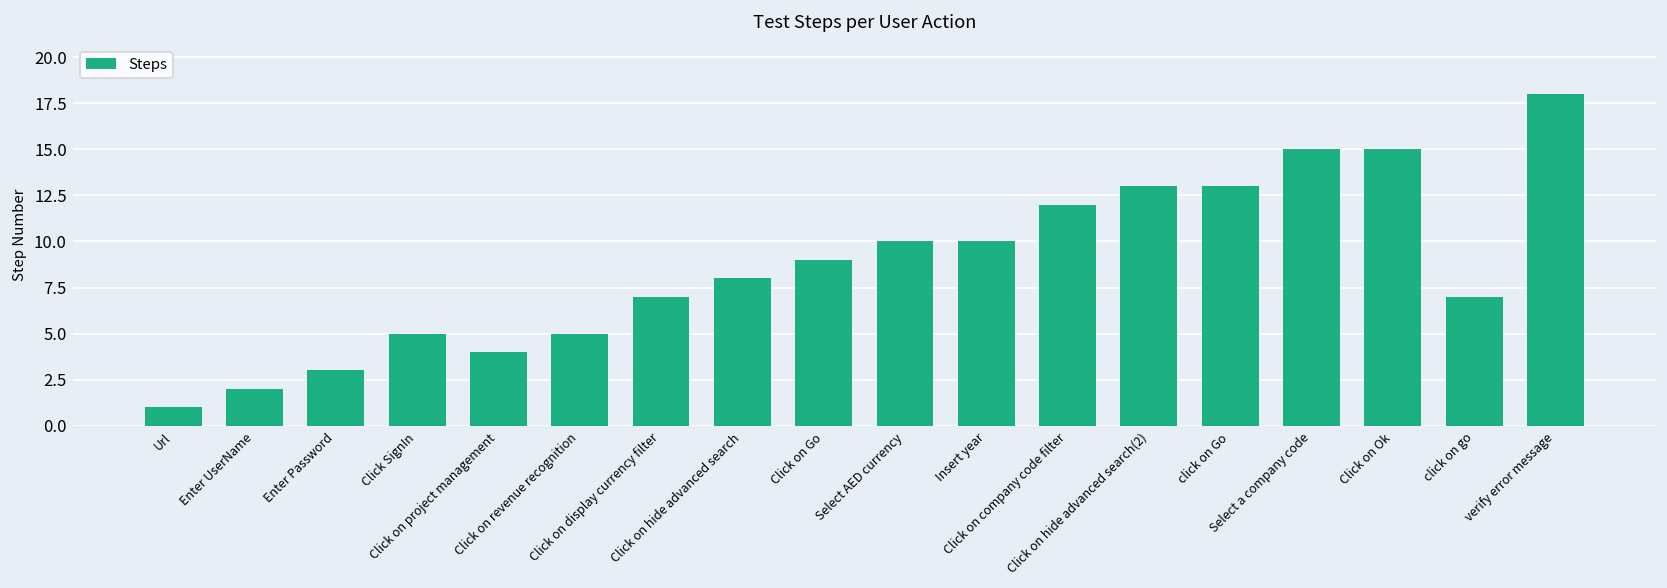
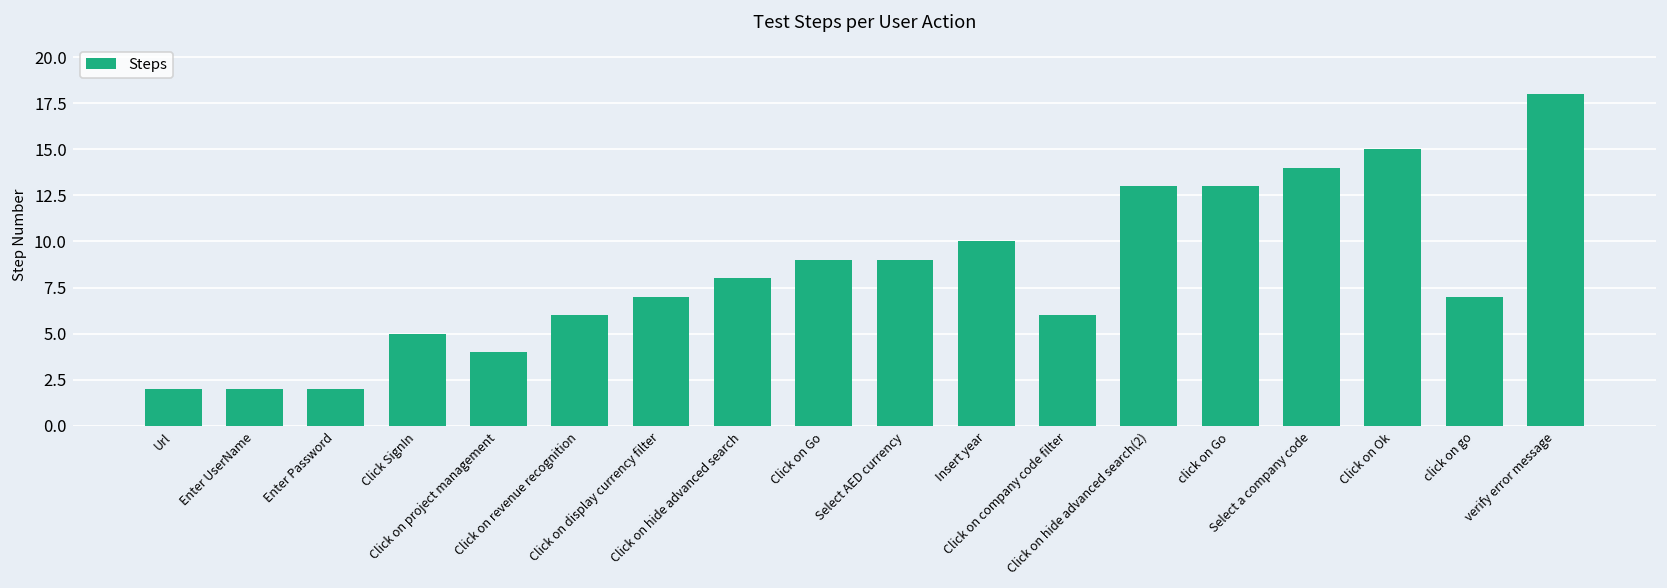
  {
-   "Url": 1,
+   "Url": 2,
    "Enter UserName": 2,
-   "Enter Password": 3,
+   "Enter Password": 2,
    "Click SignIn": 5,
    "Click on project management": 4,
-   "Click on revenue recognition": 5,
+   "Click on revenue recognition": 6,
    "Click on display currency filter": 7,
    "Click on hide advanced search": 8,
    "Click on Go": 9,
-   "Select AED currency": 10,
+   "Select AED currency": 9,
    "Insert year": 10,
-   "Click on company code filter": 12,
+   "Click on company code filter": 6,
    "Click on hide advanced search(2)": 13,
    "click on Go": 13,
-   "Select a company code": 15,
+   "Select a company code": 14,
    "Click on Ok": 15,
    "click on go": 7,
    "verify error message": 18
  }
